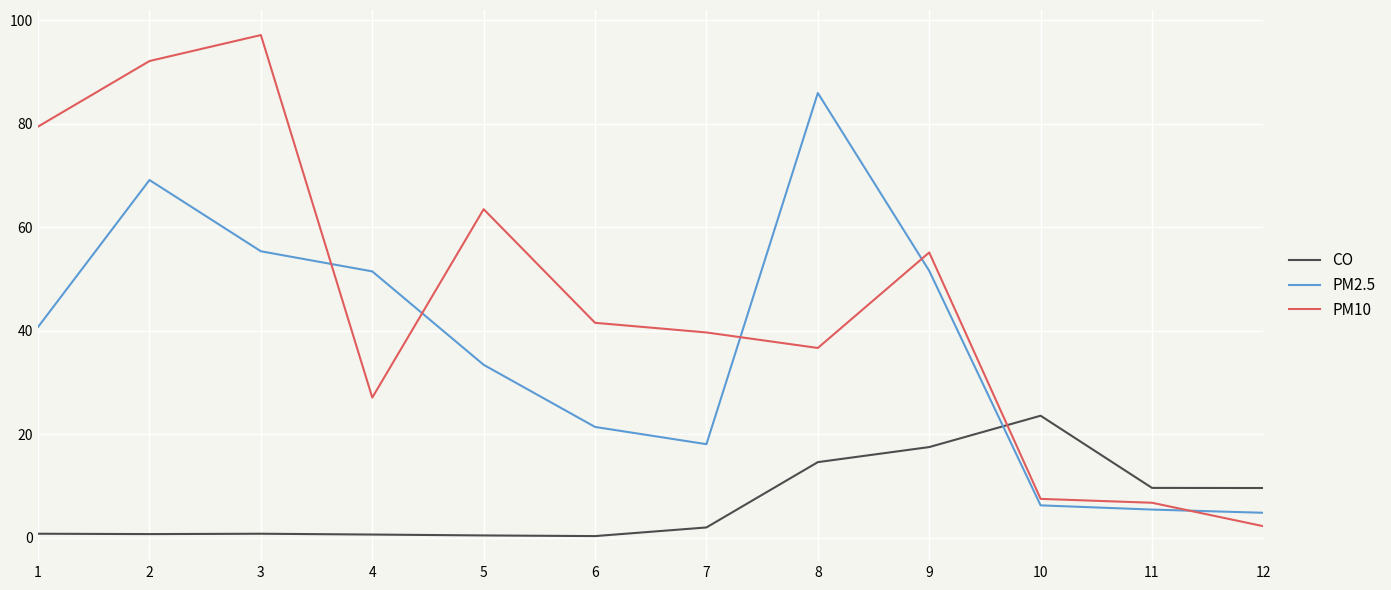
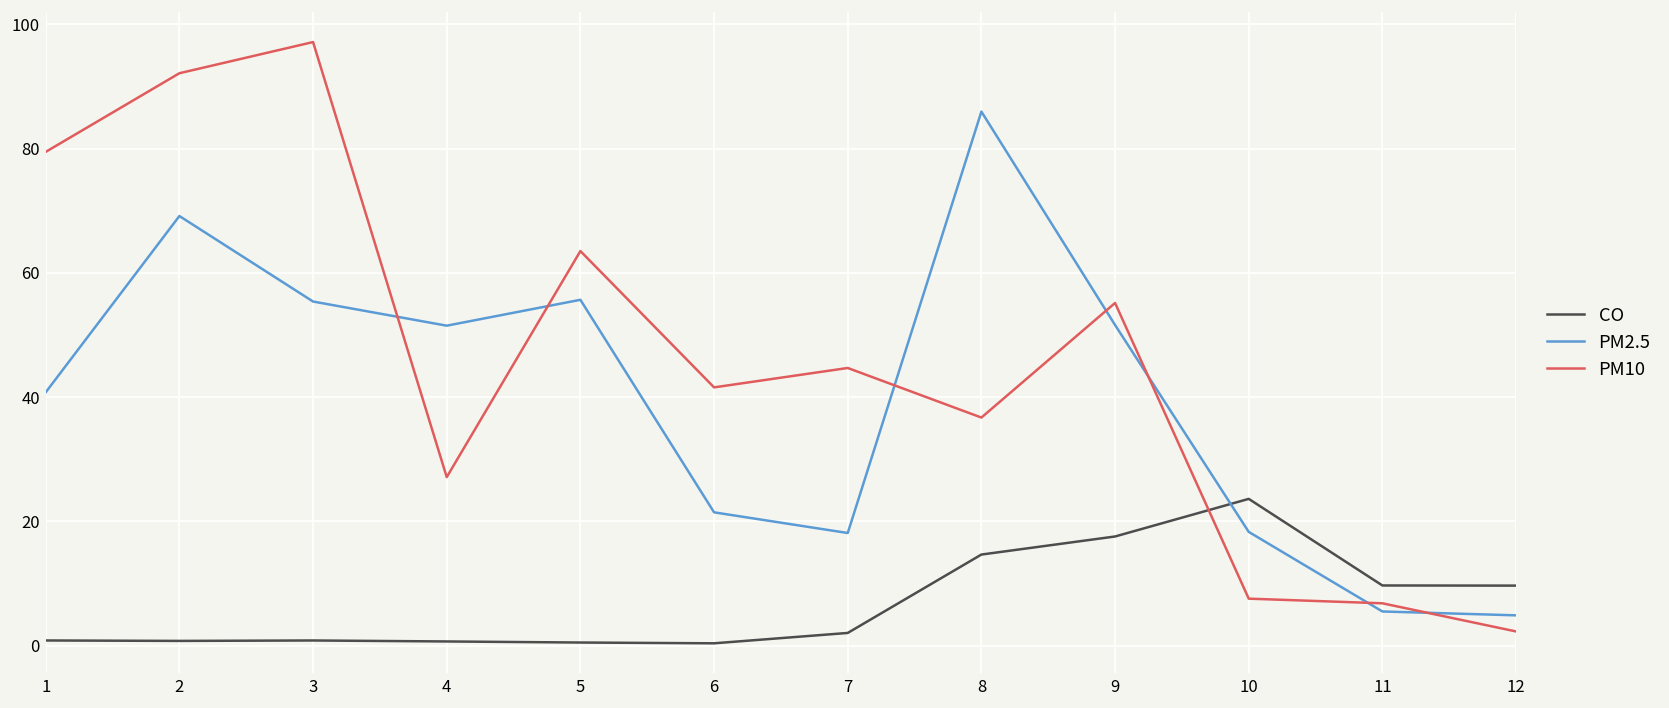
  {
    "CO": {
      "1": 1,
      "2": 1,
      "3": 1,
      "4": 1,
      "5": 0,
      "6": 0,
      "7": 2,
      "8": 15,
      "9": 18,
      "10": 24,
      "11": 10,
      "12": 10
    },
    "PM2.5": {
      "1": 41,
      "2": 69,
      "3": 55,
      "4": 52,
-     "5": 33,
+     "5": 56,
      "6": 21,
      "7": 18,
      "8": 86,
      "9": 52,
-     "10": 6,
+     "10": 18,
      "11": 5,
      "12": 5
    },
    "PM10": {
      "1": 79,
      "2": 92,
      "3": 97,
      "4": 27,
      "5": 64,
      "6": 42,
-     "7": 40,
+     "7": 45,
      "8": 37,
      "9": 55,
      "10": 8,
      "11": 7,
      "12": 2
    }
  }
